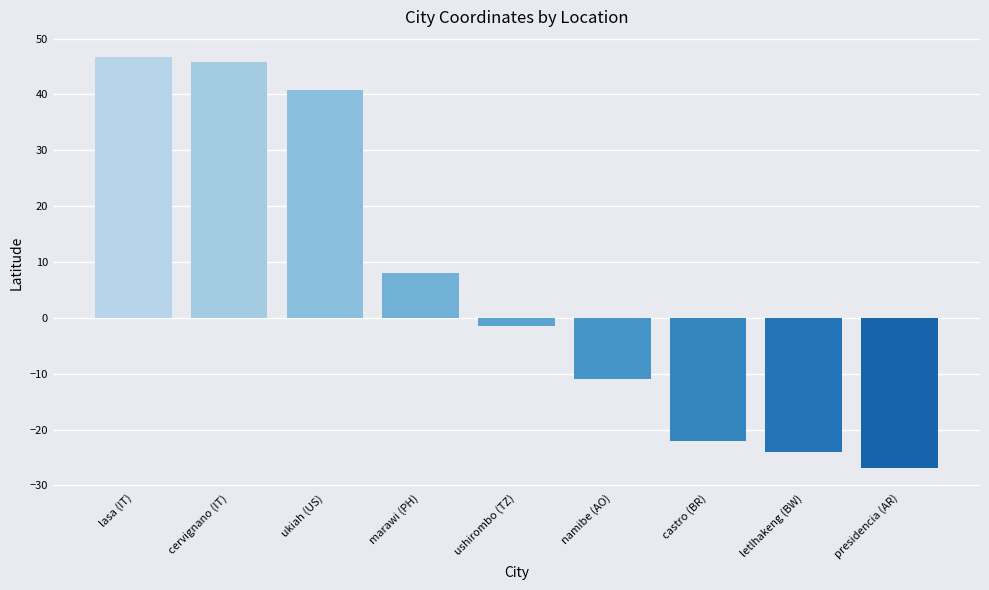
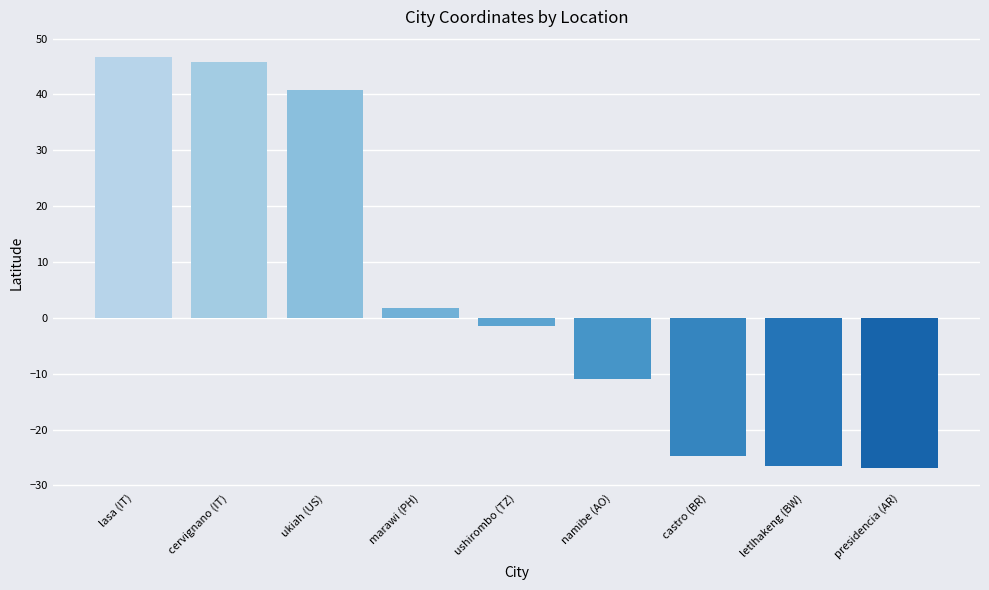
  {
    "lasa (IT)": 47,
    "cervignano (IT)": 46,
    "ukiah (US)": 41,
-   "marawi (PH)": 8,
+   "marawi (PH)": 2,
    "ushirombo (TZ)": -1,
    "namibe (AO)": -11,
-   "castro (BR)": -22,
-   "letlhakeng (BW)": -24,
+   "castro (BR)": -25,
+   "letlhakeng (BW)": -26,
    "presidencia (AR)": -27
  }
